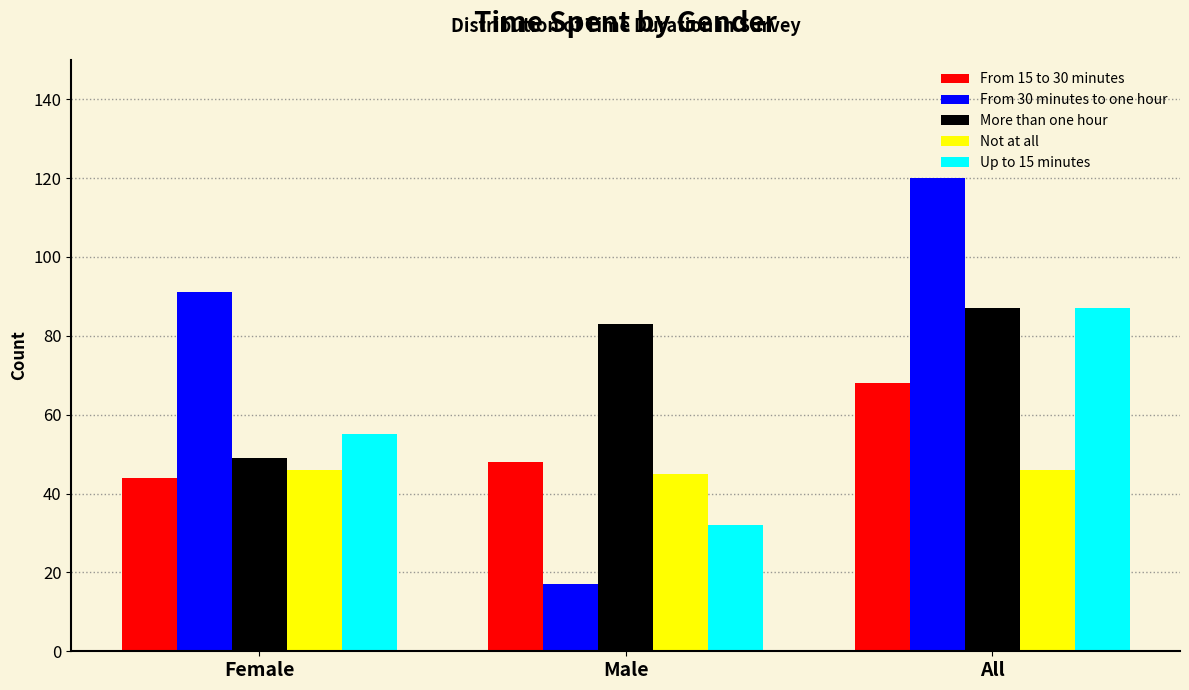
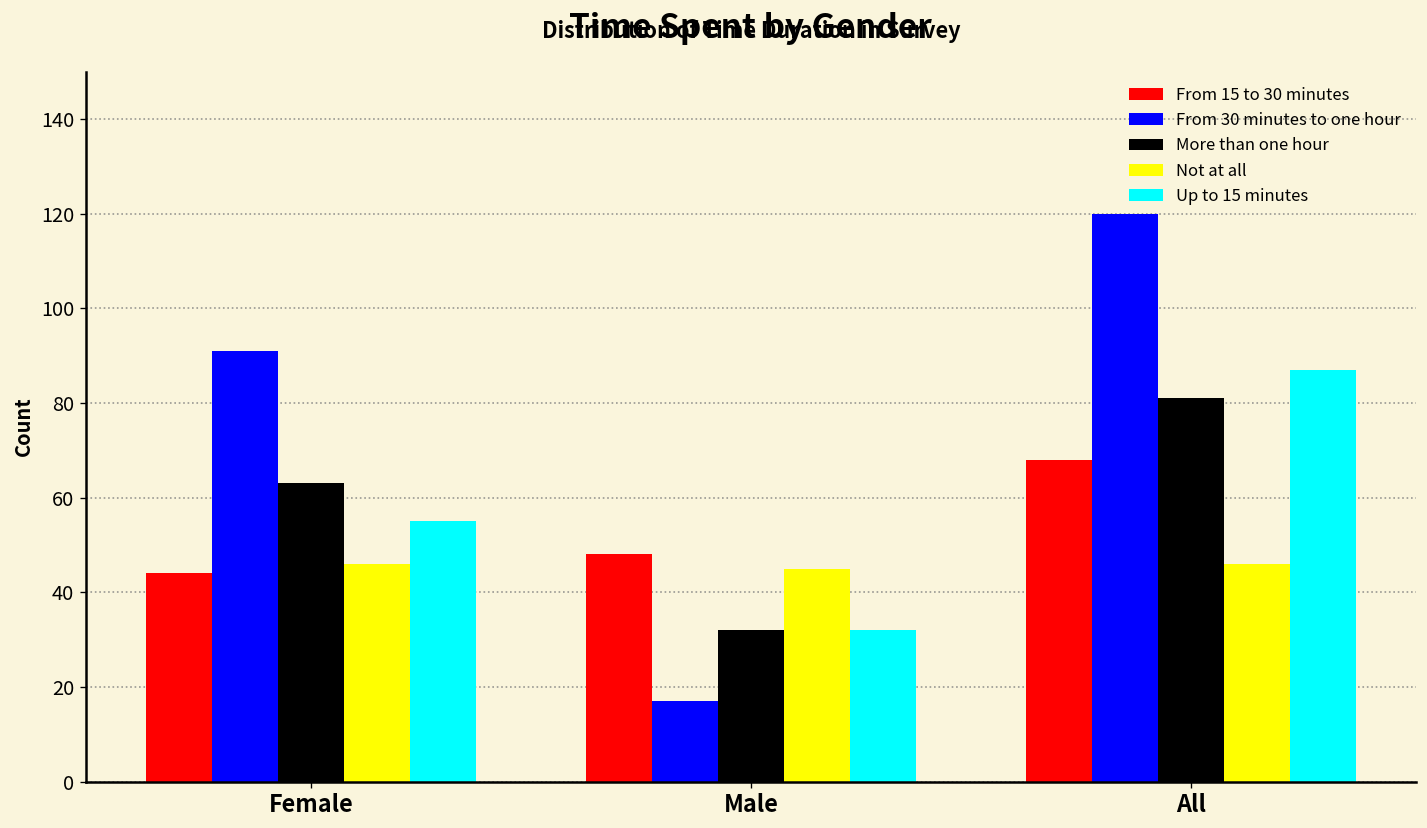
  {
    "From 15 to 30 minutes": {
      "Female": 44,
      "Male": 48,
      "All": 68
    },
    "From 30 minutes to one hour": {
      "Female": 91,
      "Male": 17,
      "All": 120
    },
    "More than one hour": {
-     "Female": 49,
-     "Male": 83,
-     "All": 87
+     "Female": 63,
+     "Male": 32,
+     "All": 81
    },
    "Not at all": {
      "Female": 46,
      "Male": 45,
      "All": 46
    },
    "Up to 15 minutes": {
      "Female": 55,
      "Male": 32,
      "All": 87
    }
  }
